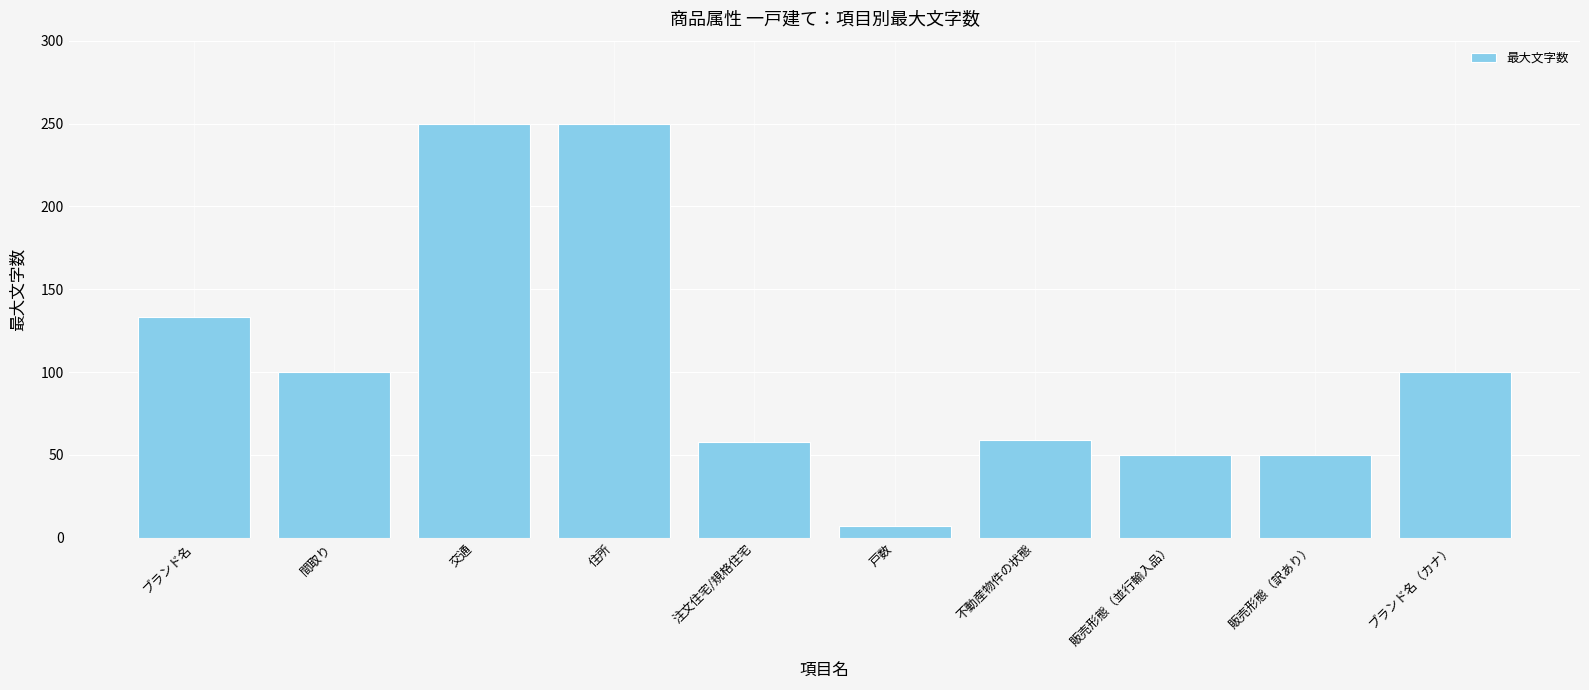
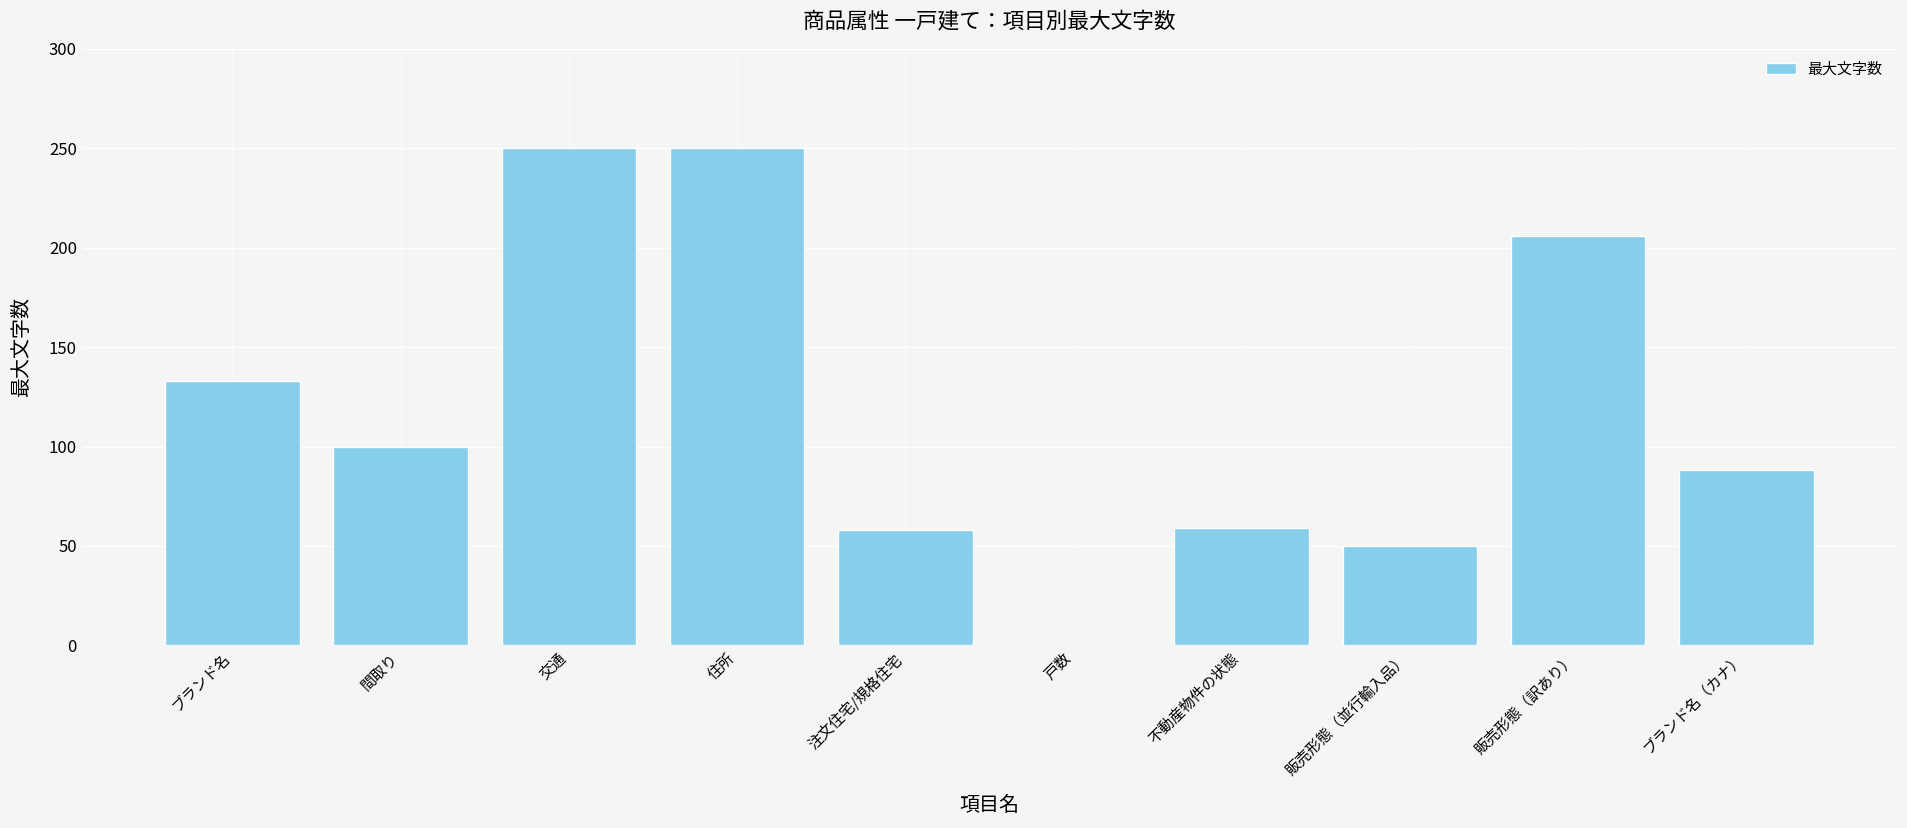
  {
    "ブランド名": 133,
    "間取り": 100,
    "交通": 250,
    "住所": 250,
    "注文住宅/規格住宅": 58,
-   "戸数": 7,
+   "戸数": 0,
    "不動産物件の状態": 59,
    "販売形態（並行輸入品）": 50,
-   "販売形態（訳あり）": 50,
-   "ブランド名（カナ）": 100
+   "販売形態（訳あり）": 206,
+   "ブランド名（カナ）": 88
  }
